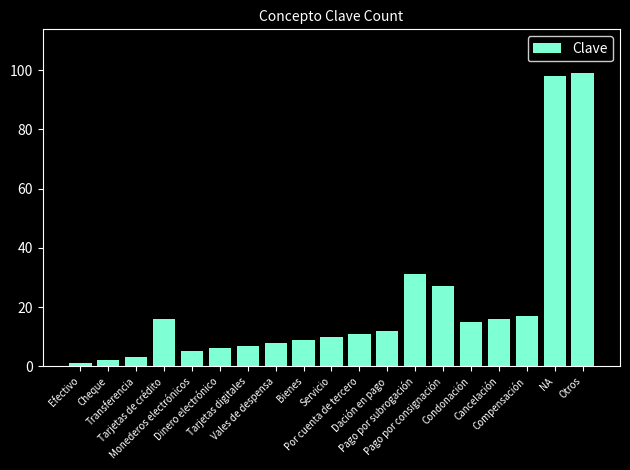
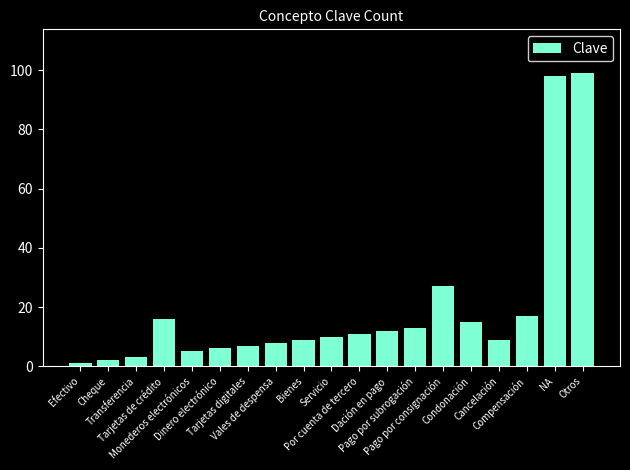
  {
    "Efectivo": 1,
    "Cheque": 2,
    "Transferencia": 3,
    "Tarjetas de crédito": 16,
    "Monederos electrónicos": 5,
    "Dinero electrónico": 6,
    "Tarjetas digitales": 7,
    "Vales de despensa": 8,
    "Bienes": 9,
    "Servicio": 10,
    "Por cuenta de tercero": 11,
    "Dación en pago": 12,
-   "Pago por subrogación": 31,
+   "Pago por subrogación": 13,
    "Pago por consignación": 27,
    "Condonación": 15,
-   "Cancelación": 16,
+   "Cancelación": 9,
    "Compensación": 17,
    "NA": 98,
    "Otros": 99
  }
